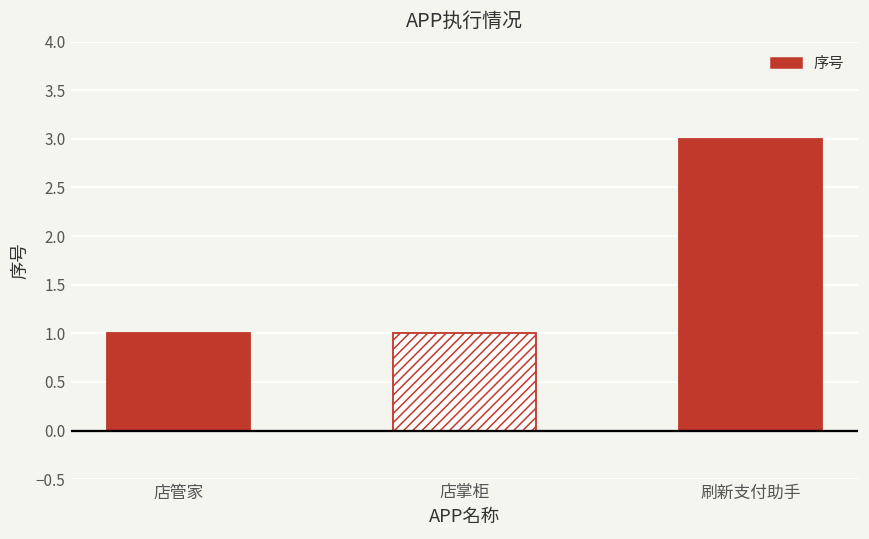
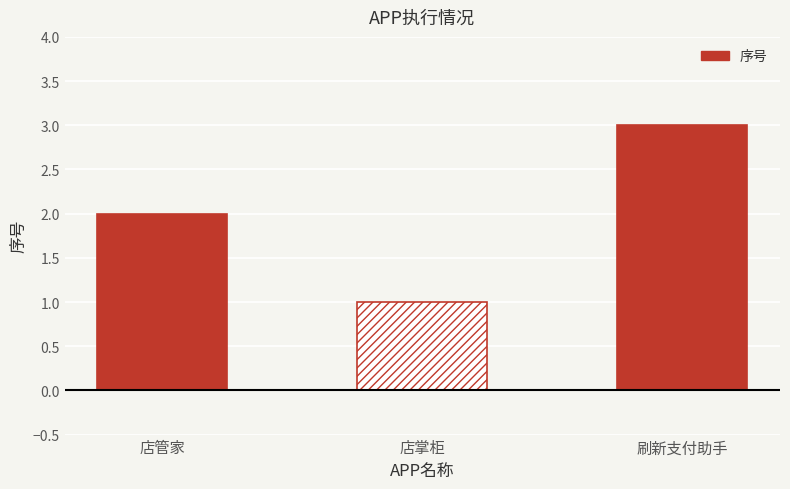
  {
-   "店管家": 1,
+   "店管家": 2,
    "店掌柜": 1,
    "刷新支付助手": 3
  }
